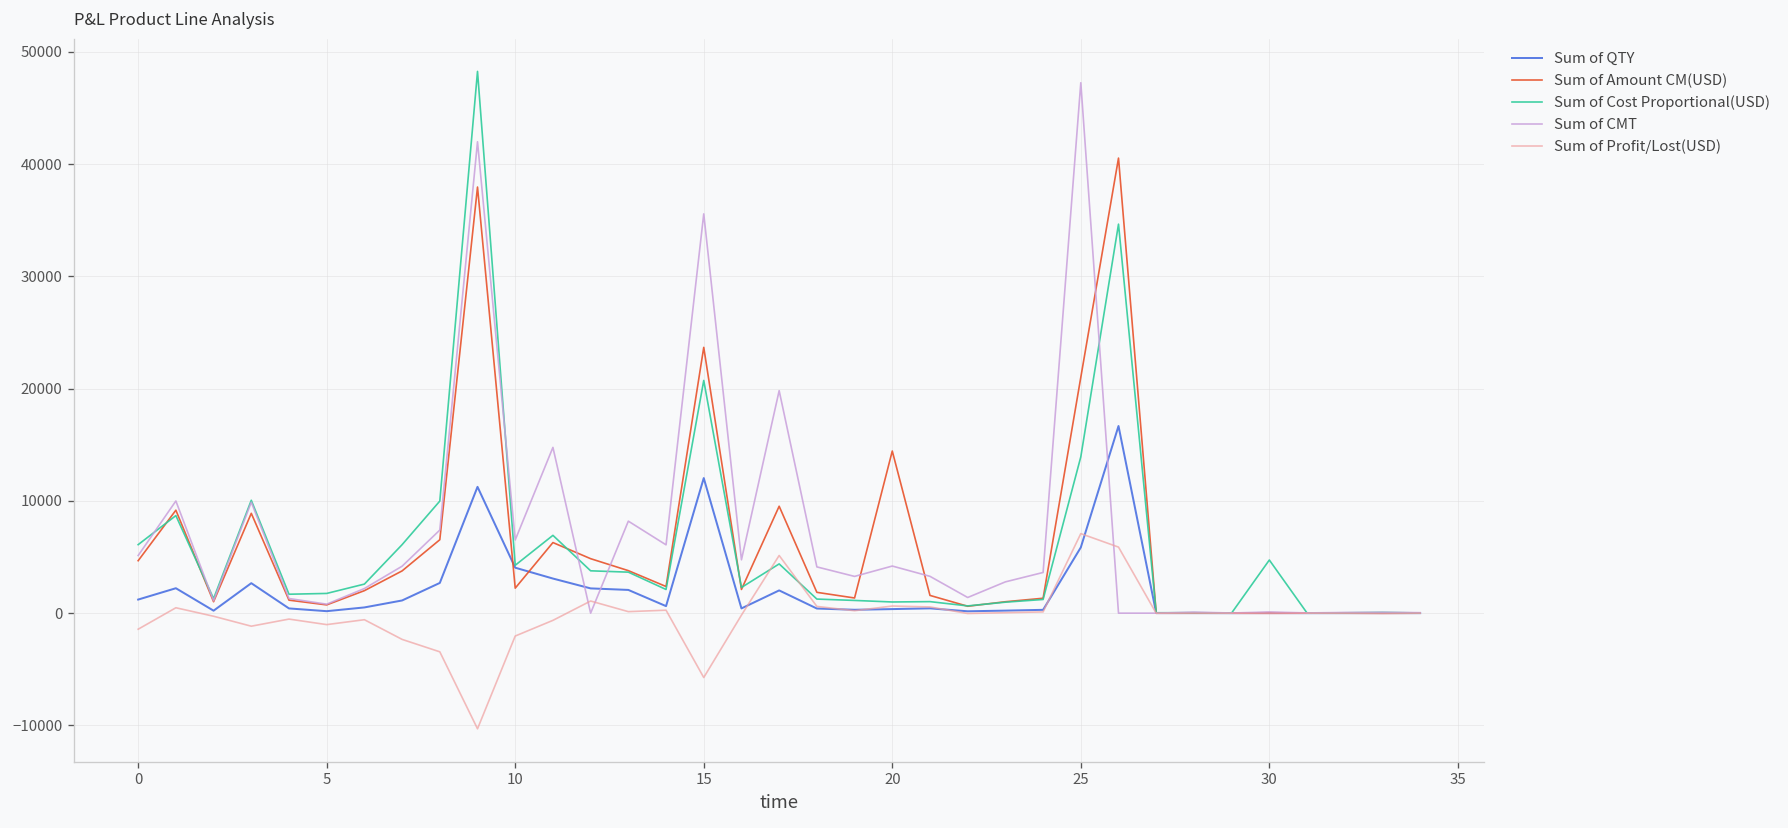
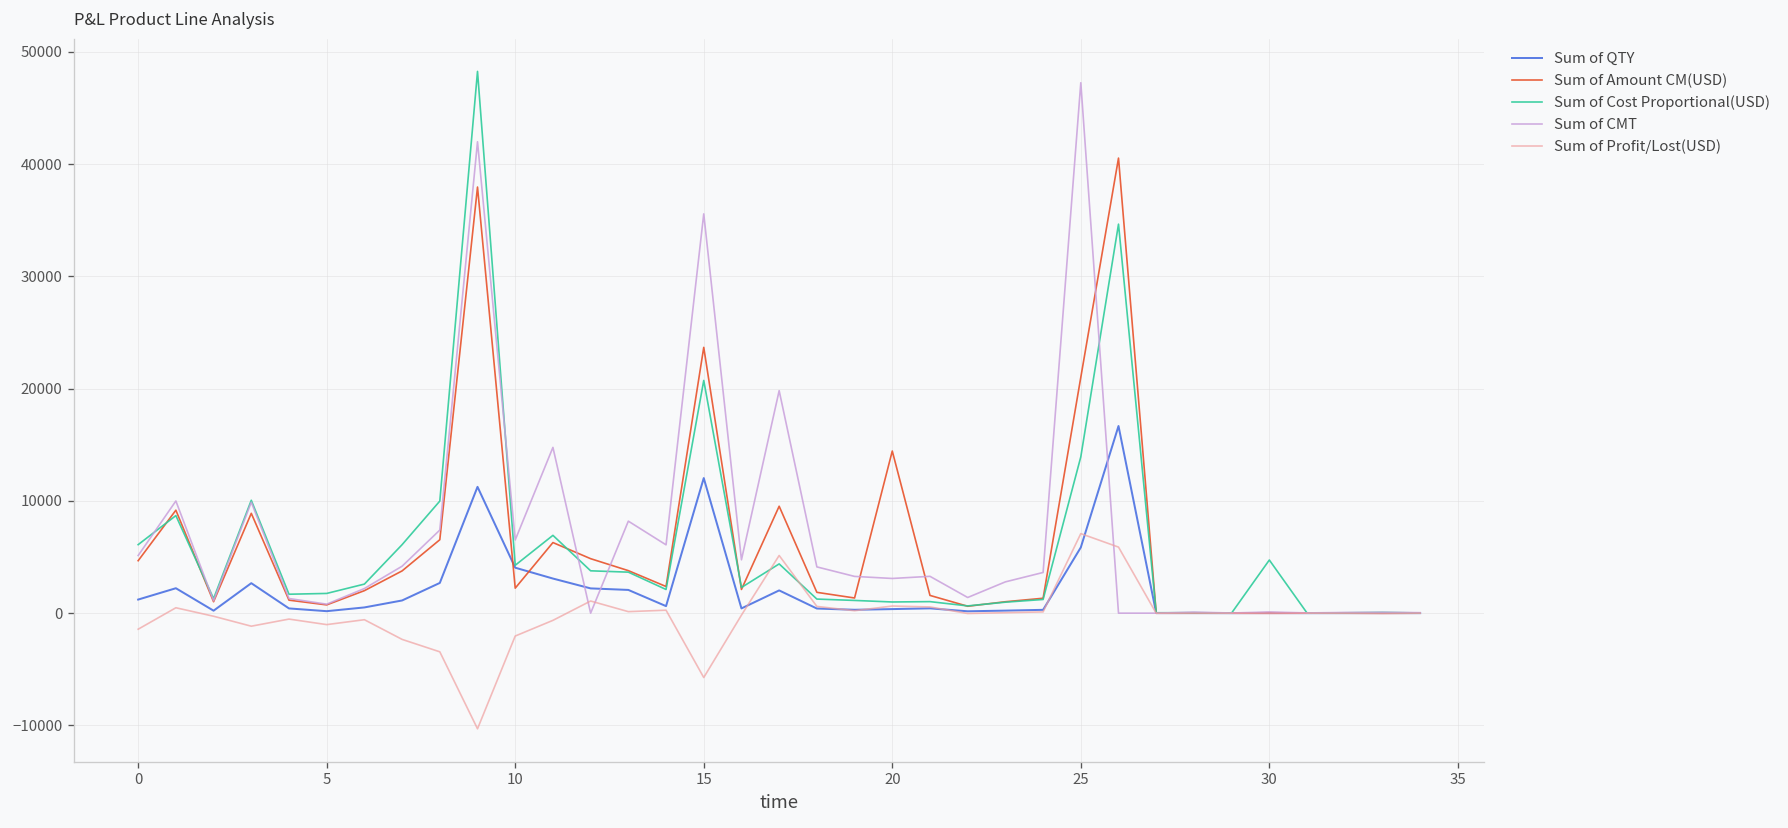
  {
    "Sum of QTY": {
      "0": 1000,
      "5": 0,
      "15": 12000,
      "20": 0,
      "25": 6000
    },
    "Sum of Amount CM(USD)": {
      "0": 5000,
      "10": 2000,
      "15": 24000,
      "20": 14000,
      "25": 21000
    },
    "Sum of Cost Proportional(USD)": {
      "0": 6000,
      "5": 2000,
      "15": 21000,
      "20": 1000,
      "25": 14000,
      "30": 5000
    },
    "Sum of CMT": {
      "0": 5000,
      "10": 7000,
      "15": 36000,
-     "20": 4000,
+     "20": 3000,
      "25": 47000
    },
    "Sum of Profit/Lost(USD)": {
      "0": -1000,
      "5": -1000,
      "10": -2000,
      "15": -6000,
      "20": 1000,
      "25": 7000
    }
  }
